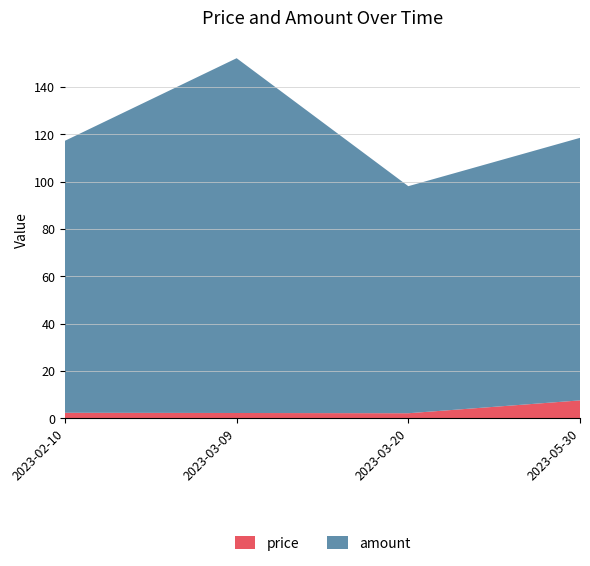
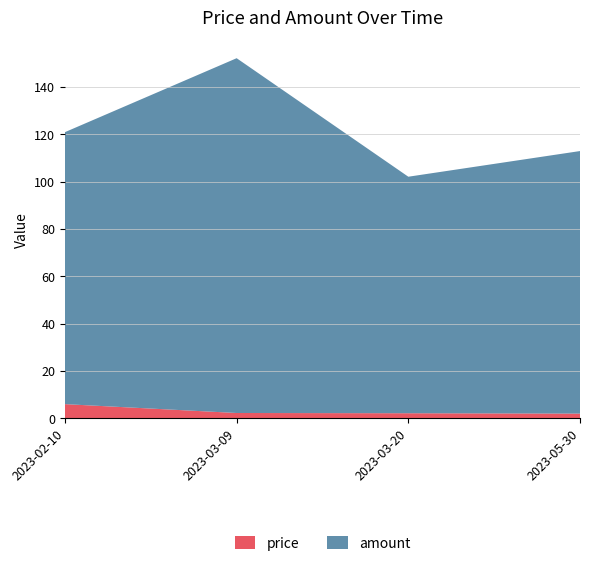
  {
    "price": {
-     "2023-02-10": 2,
+     "2023-02-10": 6,
      "2023-03-09": 2,
      "2023-03-20": 2,
-     "2023-05-30": 8
+     "2023-05-30": 2
    },
    "amount": {
      "2023-02-10": 115,
      "2023-03-09": 150,
-     "2023-03-20": 96,
+     "2023-03-20": 100,
      "2023-05-30": 111
    }
  }
